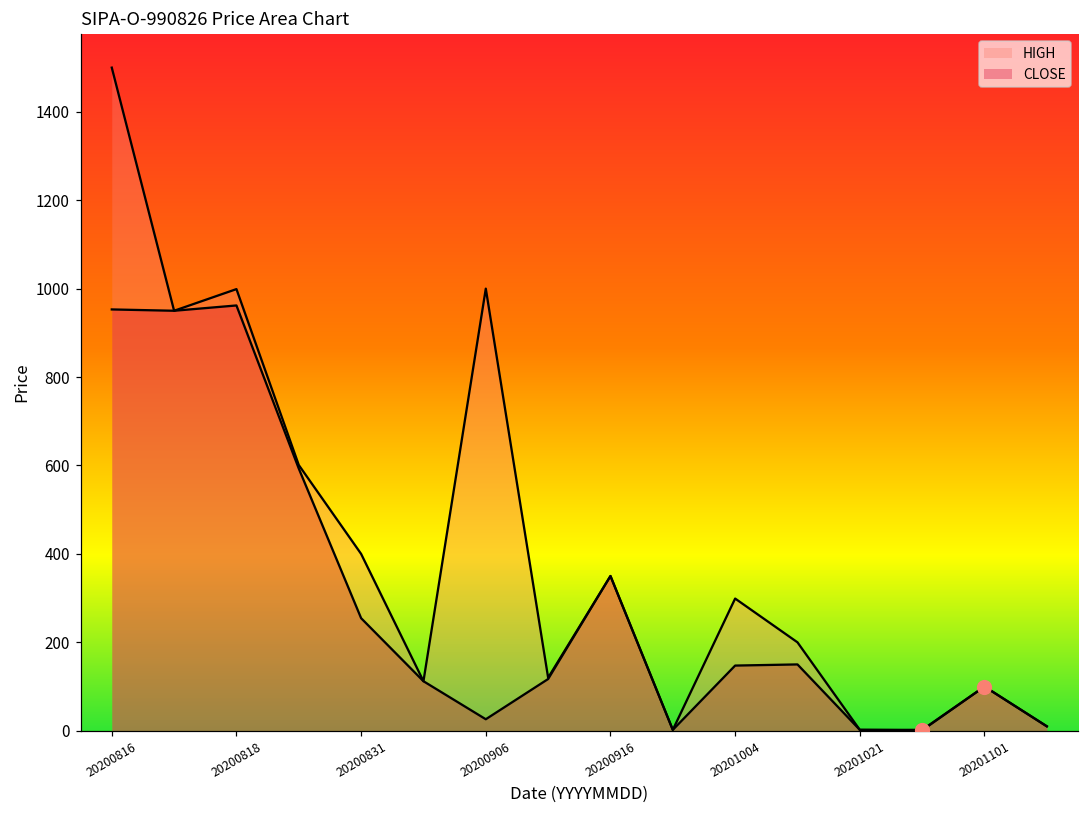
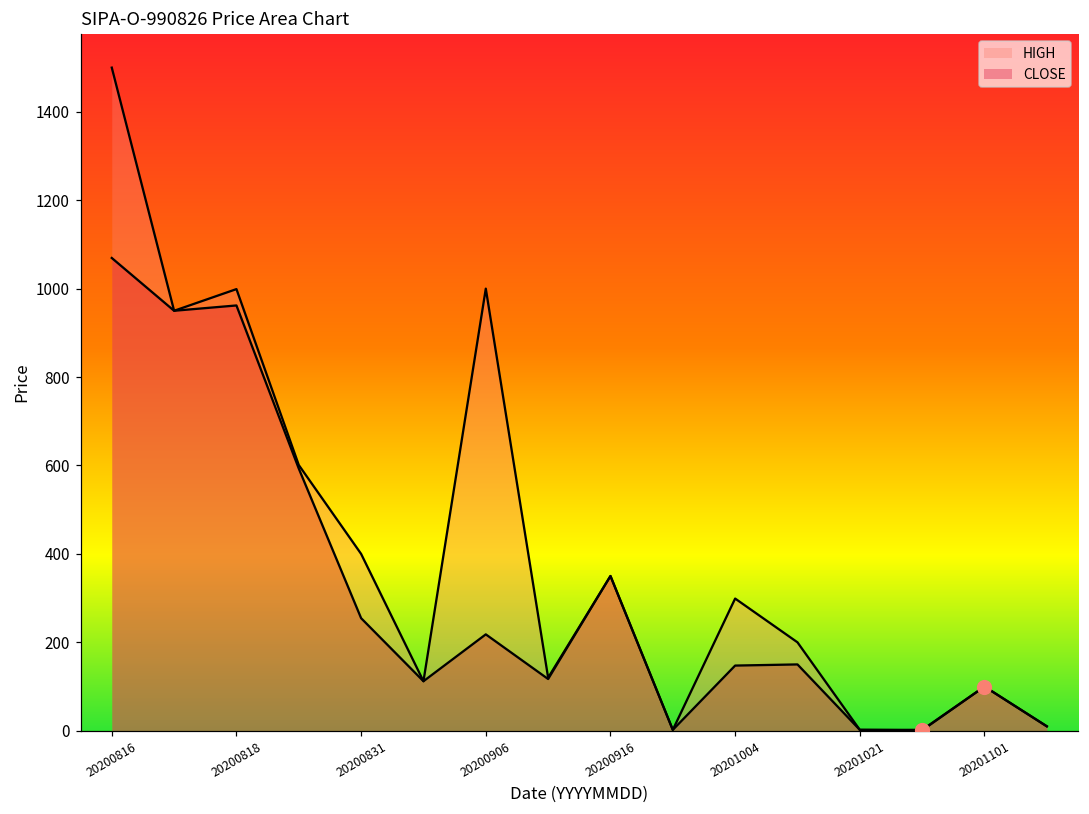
  {
    "CLOSE": {
-     "20200816": 950,
+     "20200816": 1070,
      "20200818": 960,
      "20200831": 250,
-     "20200906": 30,
+     "20200906": 220,
      "20201004": 150
    }
  }
